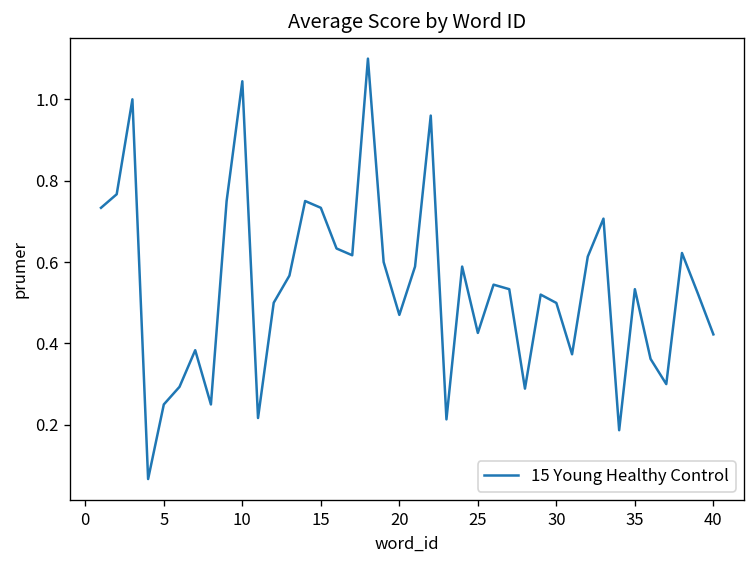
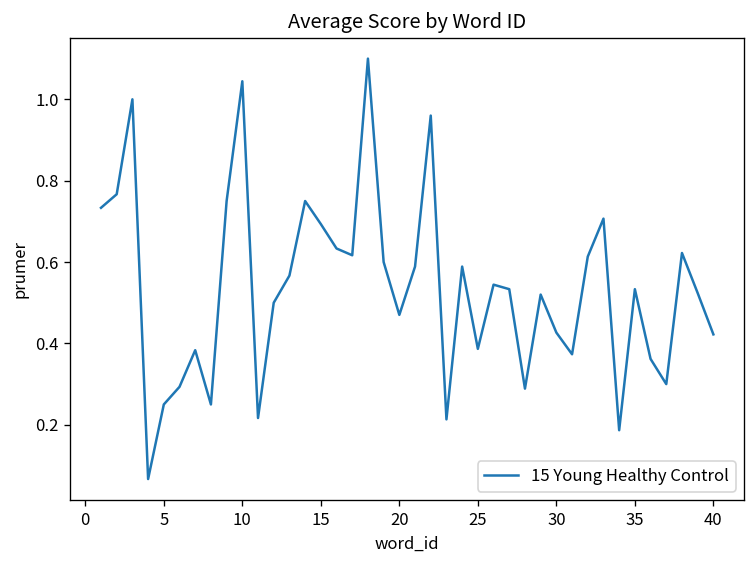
  {
    "5": 0.25,
    "10": 1.04,
-   "15": 0.73,
+   "15": 0.69,
    "20": 0.47,
-   "25": 0.43,
-   "30": 0.50,
+   "25": 0.39,
+   "30": 0.43,
    "35": 0.53,
    "40": 0.42
  }
